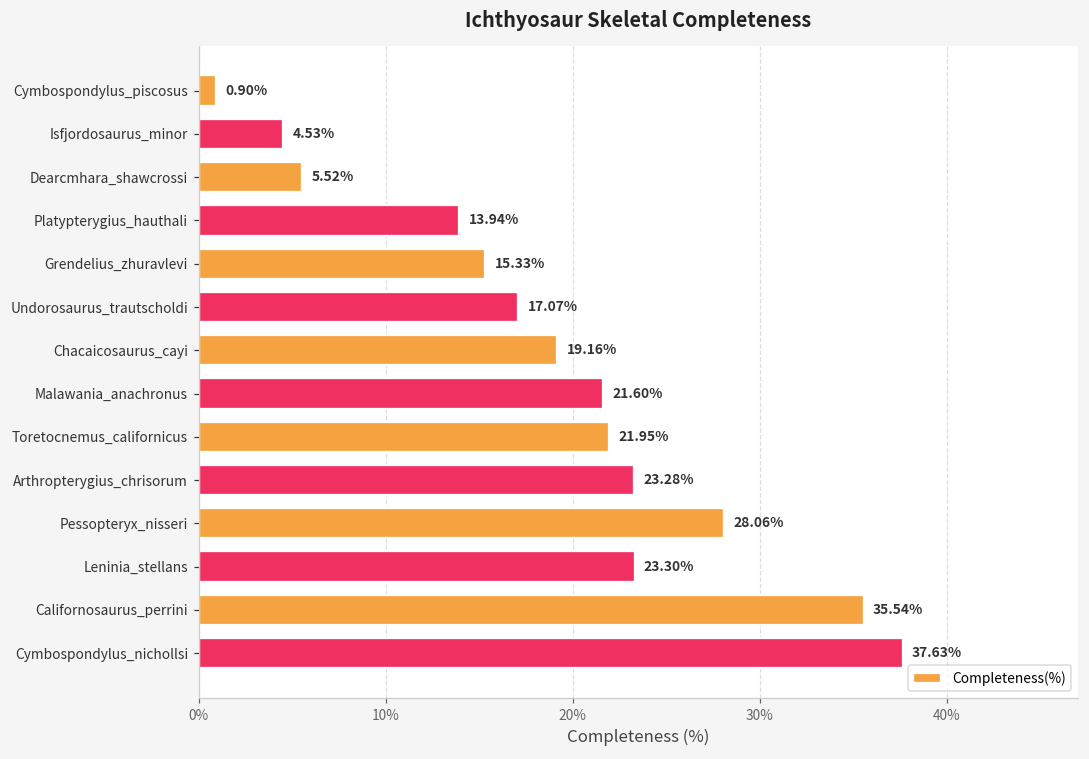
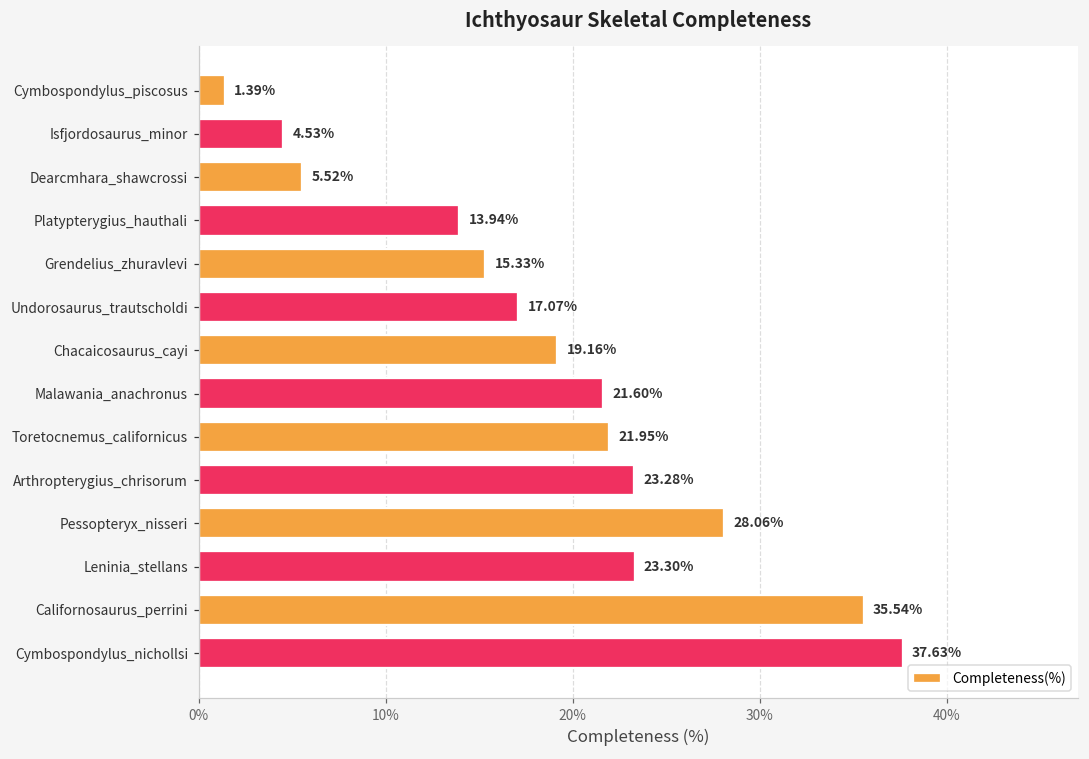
  {
-   "Cymbospondylus_piscosus": "0.90%",
+   "Cymbospondylus_piscosus": "1.39%",
    "Isfjordosaurus_minor": "4.53%",
    "Dearcmhara_shawcrossi": "5.52%",
    "Platypterygius_hauthali": "13.94%",
    "Grendelius_zhuravlevi": "15.33%",
    "Undorosaurus_trautscholdi": "17.07%",
    "Chacaicosaurus_cayi": "19.16%",
    "Malawania_anachronus": "21.60%",
    "Toretocnemus_californicus": "21.95%",
    "Arthropterygius_chrisorum": "23.28%",
    "Pessopteryx_nisseri": "28.06%",
    "Leninia_stellans": "23.30%",
    "Californosaurus_perrini": "35.54%",
    "Cymbospondylus_nichollsi": "37.63%"
  }
